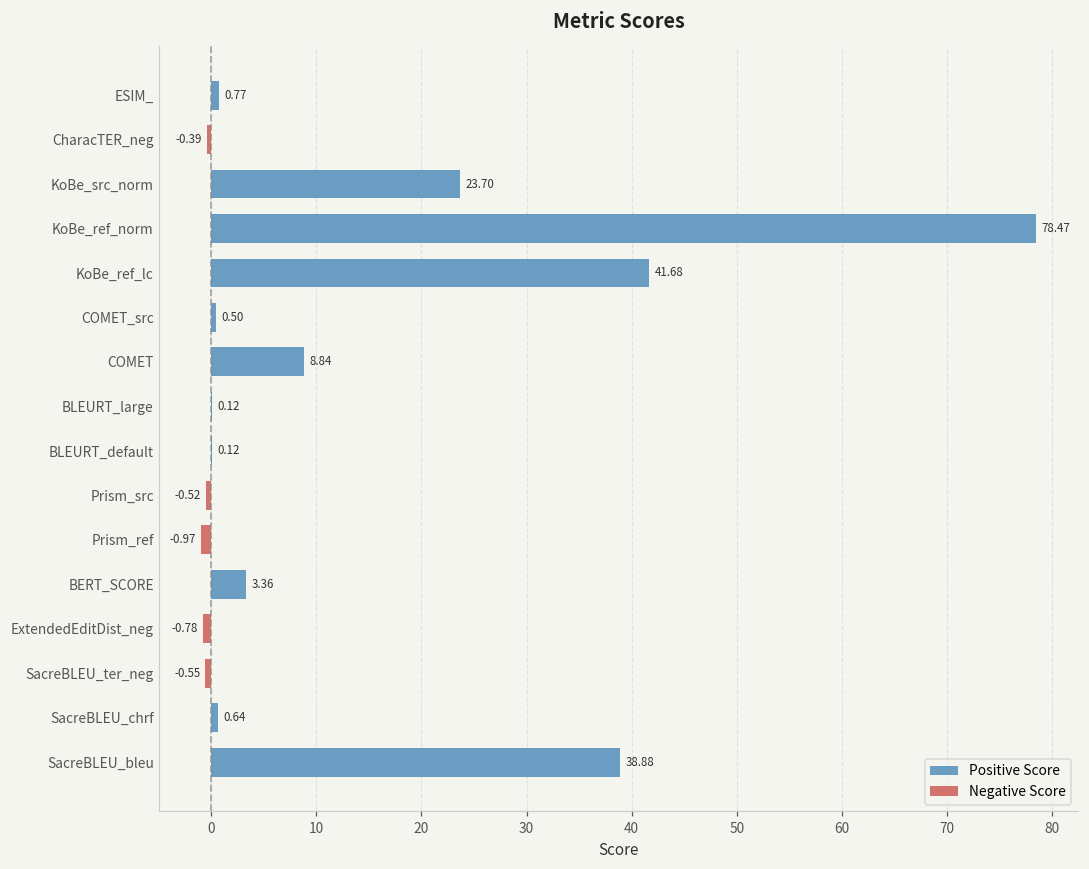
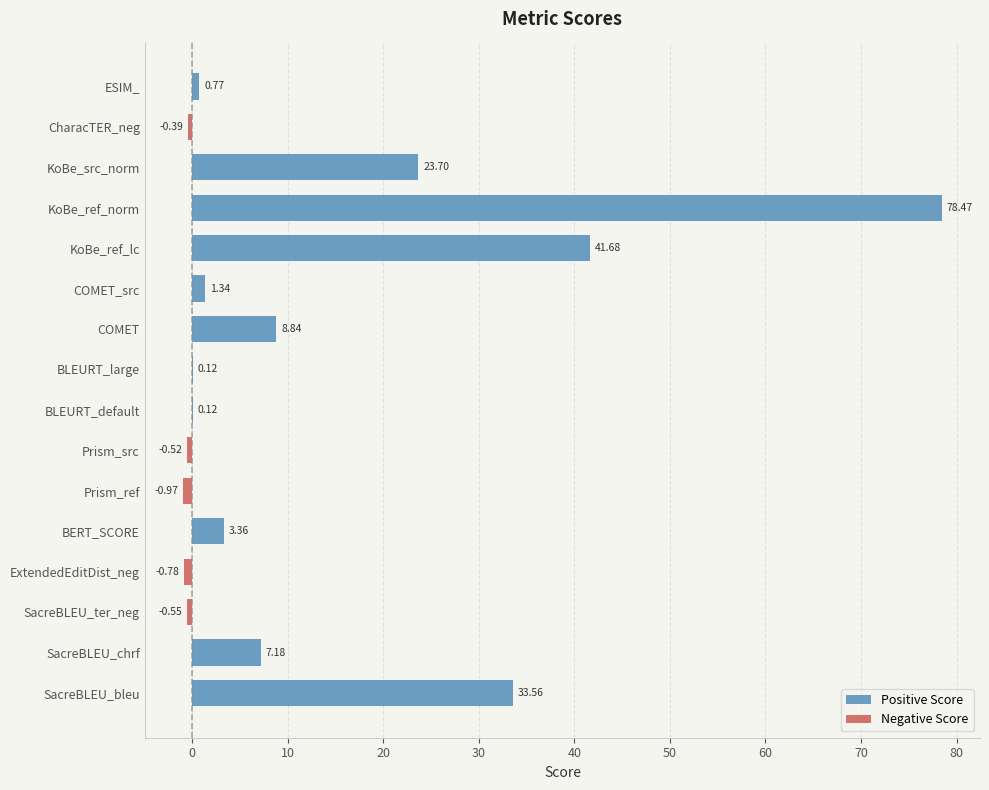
  {
    "Positive Score": {
      "ESIM_": 0.77,
      "KoBe_src_norm": 23.70,
      "KoBe_ref_norm": 78.47,
      "KoBe_ref_lc": 41.68,
-     "COMET_src": 0.50,
+     "COMET_src": 1.34,
      "COMET": 8.84,
      "BLEURT_large": 0.12,
      "BLEURT_default": 0.12,
      "BERT_SCORE": 3.36,
-     "SacreBLEU_chrf": 0.64,
-     "SacreBLEU_bleu": 38.88
+     "SacreBLEU_chrf": 7.18,
+     "SacreBLEU_bleu": 33.56
    },
    "Negative Score": {
      "CharacTER_neg": -0.39,
      "Prism_src": -0.52,
      "Prism_ref": -0.97,
      "ExtendedEditDist_neg": -0.78,
      "SacreBLEU_ter_neg": -0.55
    }
  }
